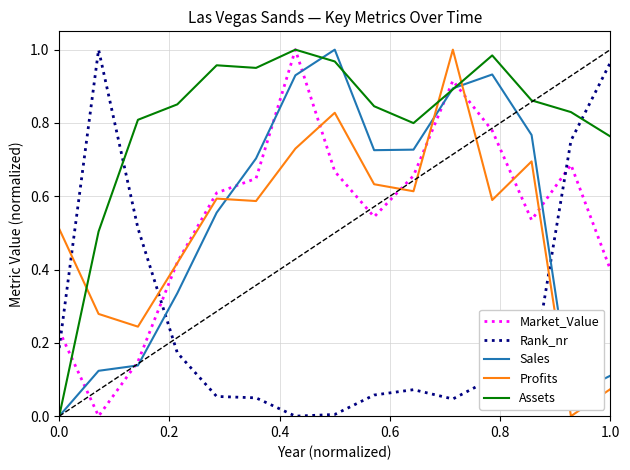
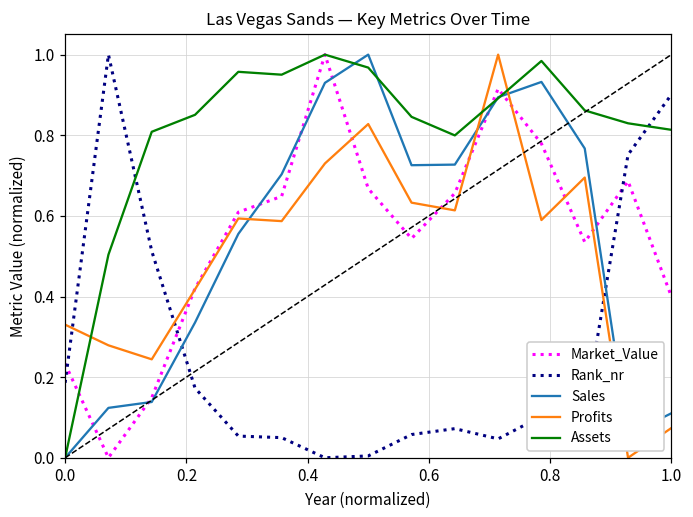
  {
    "Market_Value": {
      "0.0": 0.23,
      "1.0": 0.40
    },
    "Rank_nr": {
      "0.0": 0.19,
-     "1.0": 0.96
+     "1.0": 0.90
    },
    "Sales": {
      "1.0": 0.11
    },
    "Profits": {
-     "0.0": 0.51,
+     "0.0": 0.33,
      "1.0": 0.07
    },
    "Assets": {
-     "1.0": 0.76
+     "1.0": 0.81
    }
  }
